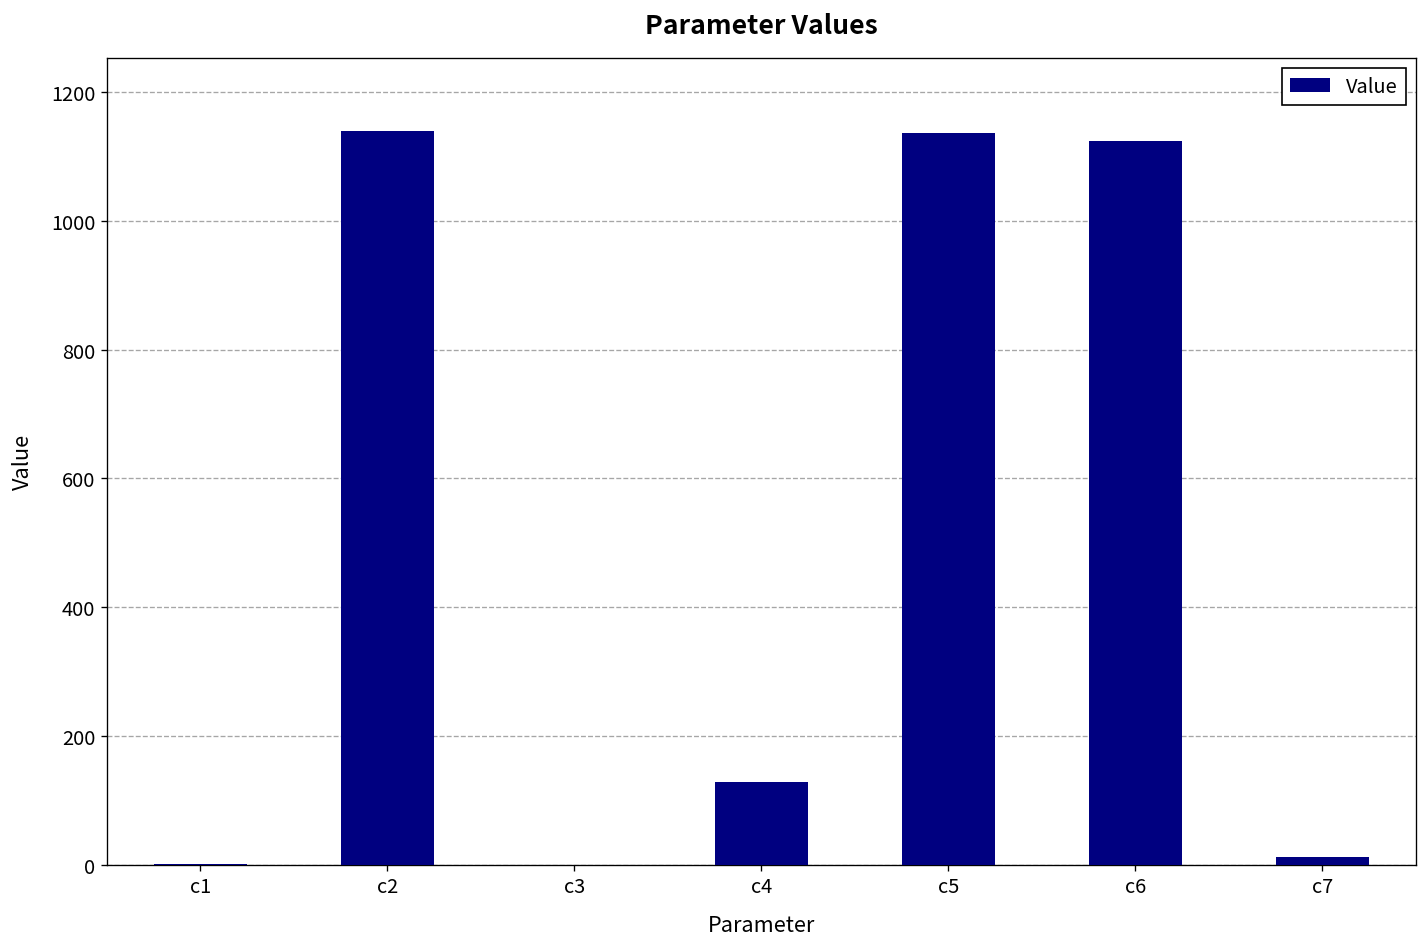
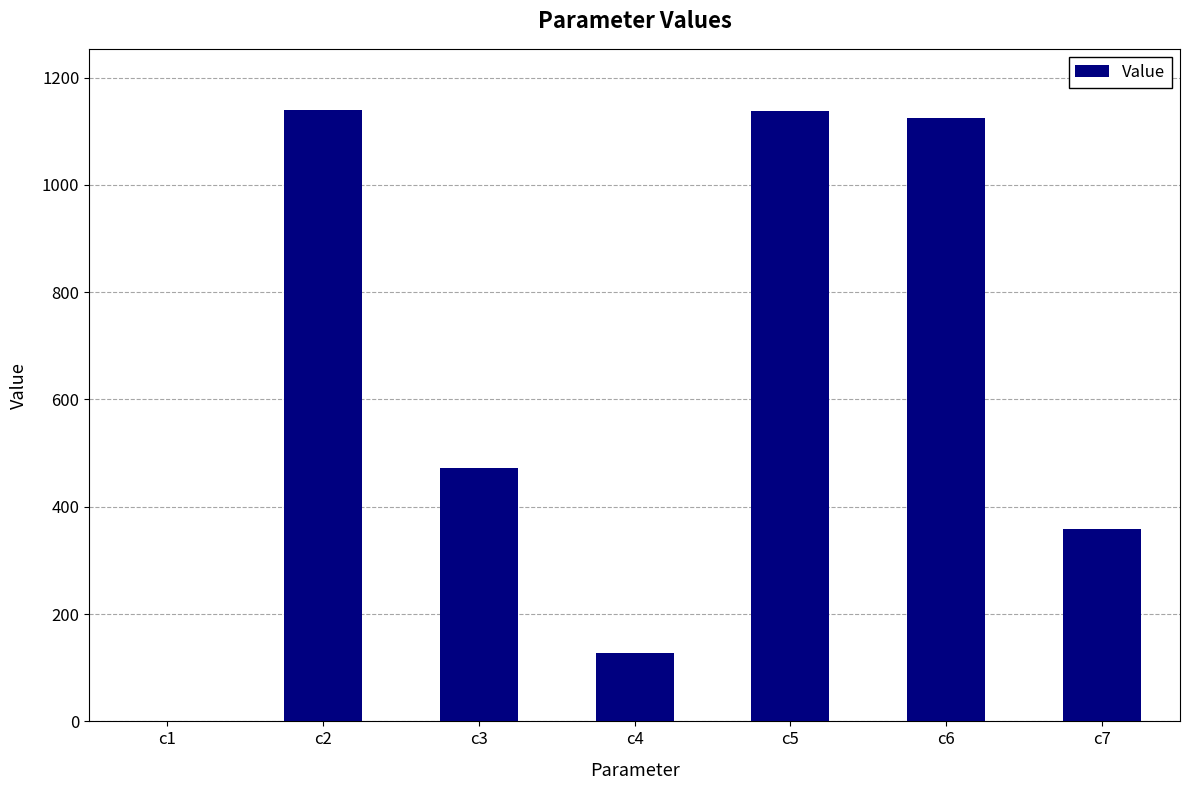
  {
    "c2": 1140,
-   "c3": 0,
+   "c3": 470,
    "c4": 130,
    "c5": 1140,
    "c6": 1120,
-   "c7": 10
+   "c7": 360
  }
